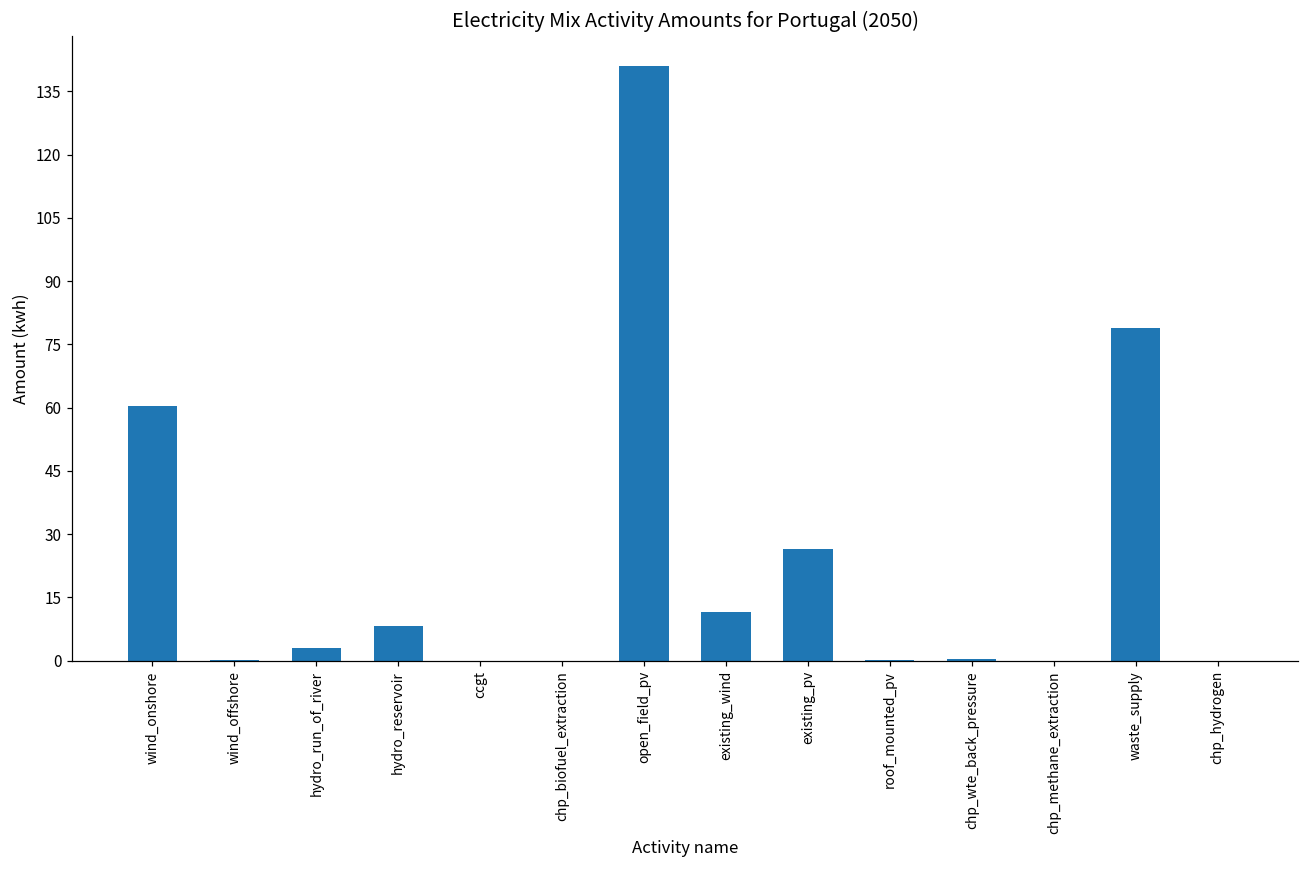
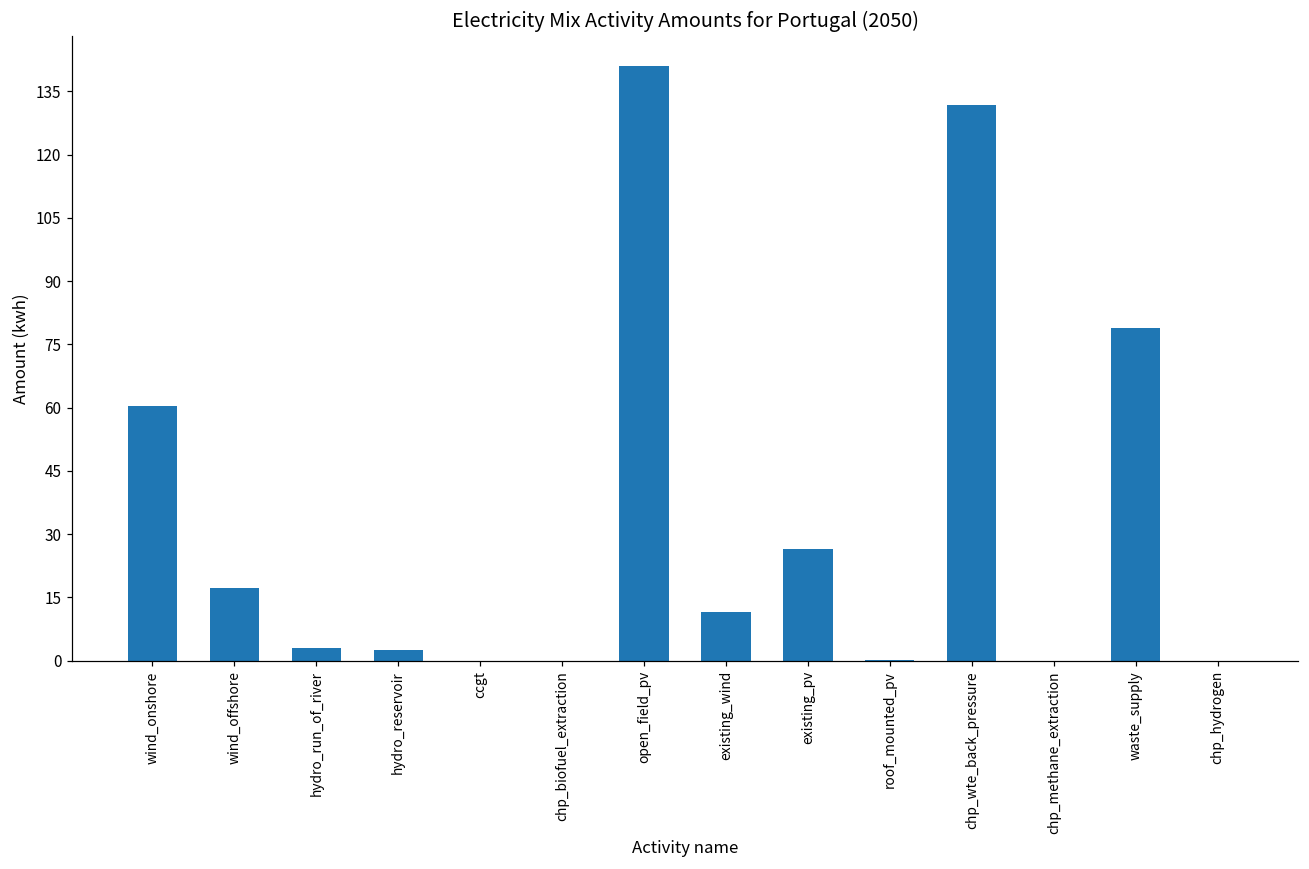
  {
    "wind_onshore": 60,
-   "wind_offshore": 0,
+   "wind_offshore": 17,
    "hydro_run_of_river": 3,
-   "hydro_reservoir": 8,
+   "hydro_reservoir": 3,
    "open_field_pv": 141,
    "existing_wind": 12,
    "existing_pv": 27,
-   "chp_wte_back_pressure": 0,
+   "chp_wte_back_pressure": 132,
    "waste_supply": 79
  }
